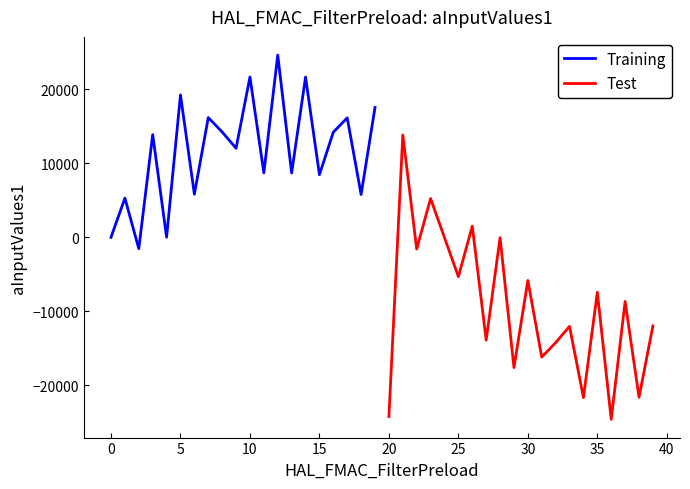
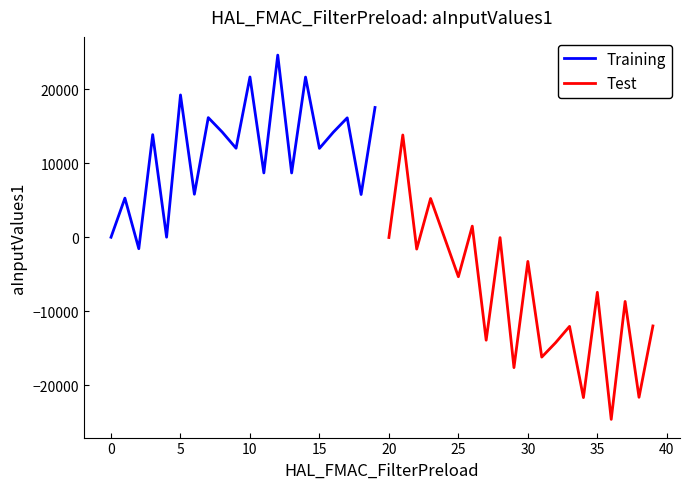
  {
    "Training": {
      "0": 0,
      "5": 19000,
      "10": 22000,
-     "15": 8000
+     "15": 12000
    },
    "Test": {
-     "20": -24000,
+     "20": 0,
      "25": -5000,
-     "30": -6000,
+     "30": -3000,
      "35": -7000
    }
  }
